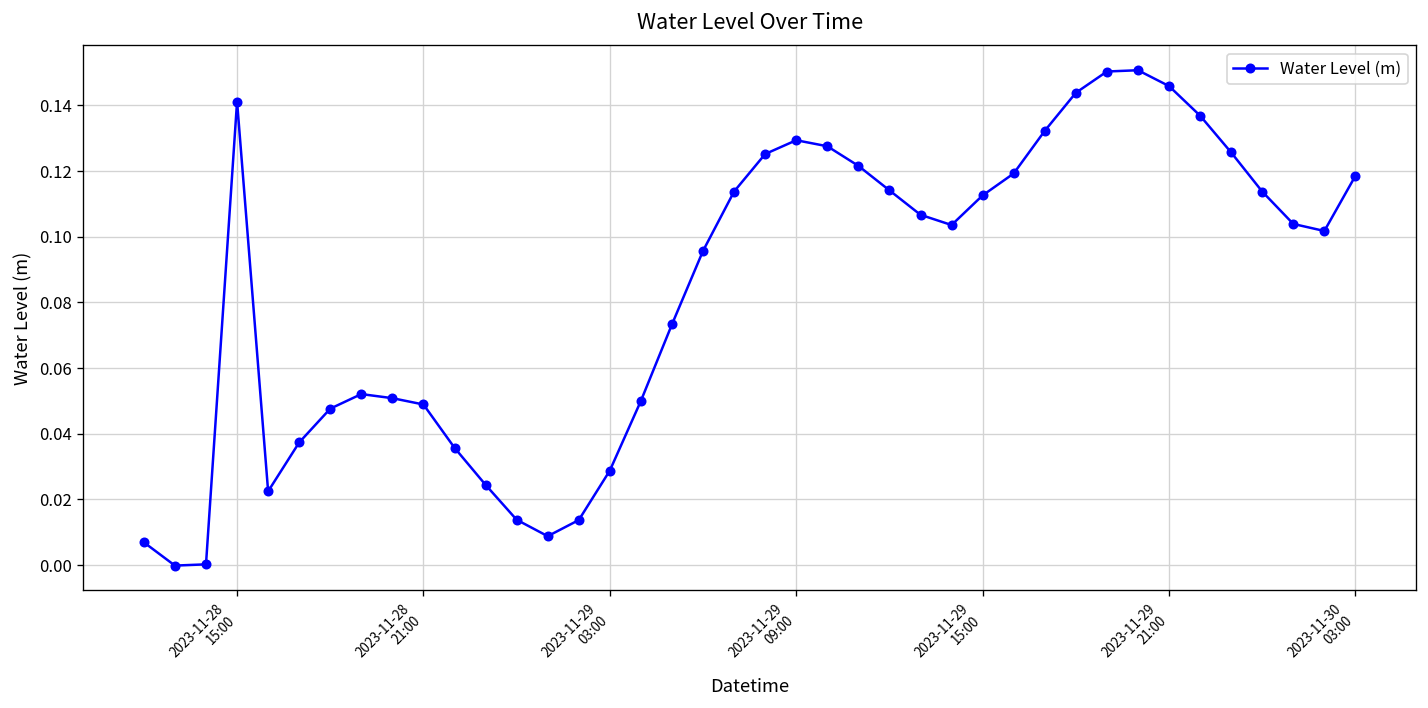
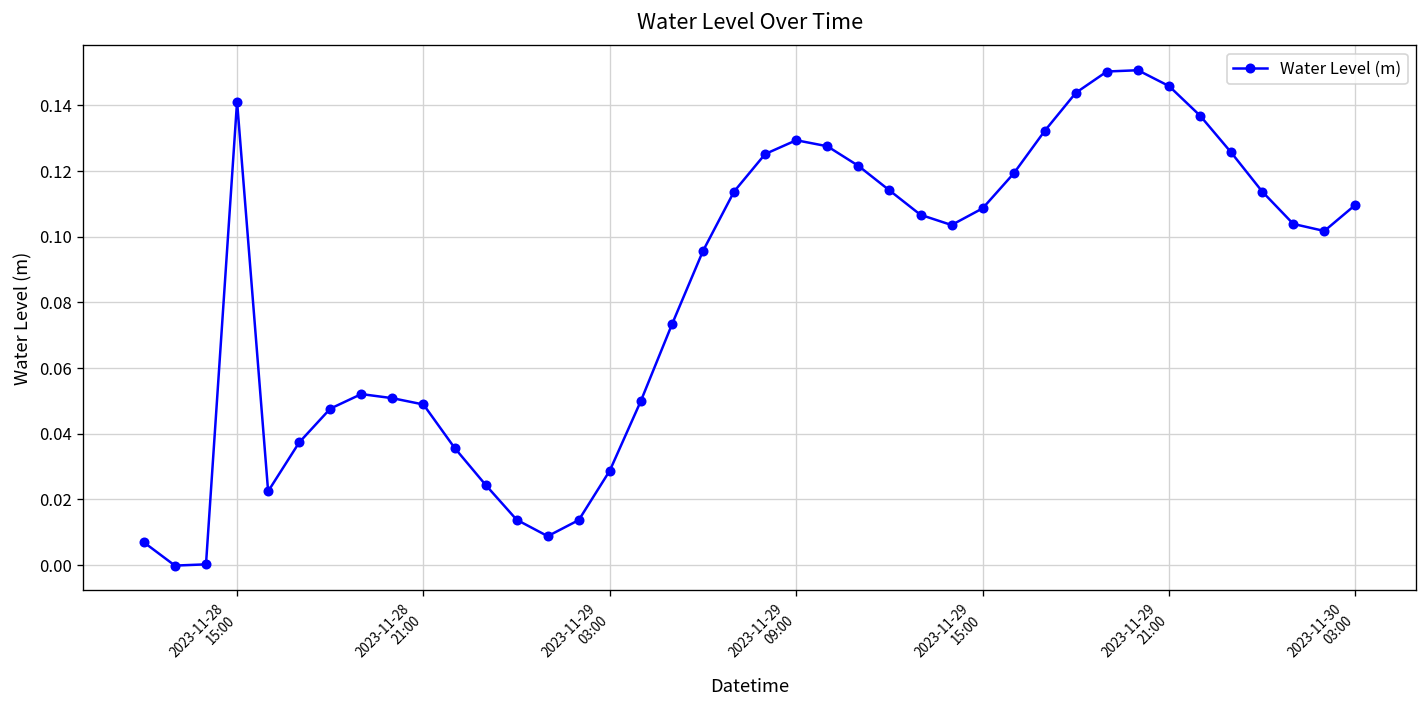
  {
    "2023-11-28 15:00": 0.141,
    "2023-11-28 21:00": 0.049,
    "2023-11-29 03:00": 0.029,
    "2023-11-29 09:00": 0.129,
-   "2023-11-29 15:00": 0.113,
+   "2023-11-29 15:00": 0.109,
    "2023-11-29 21:00": 0.146,
-   "2023-11-30 03:00": 0.119
+   "2023-11-30 03:00": 0.110
  }
